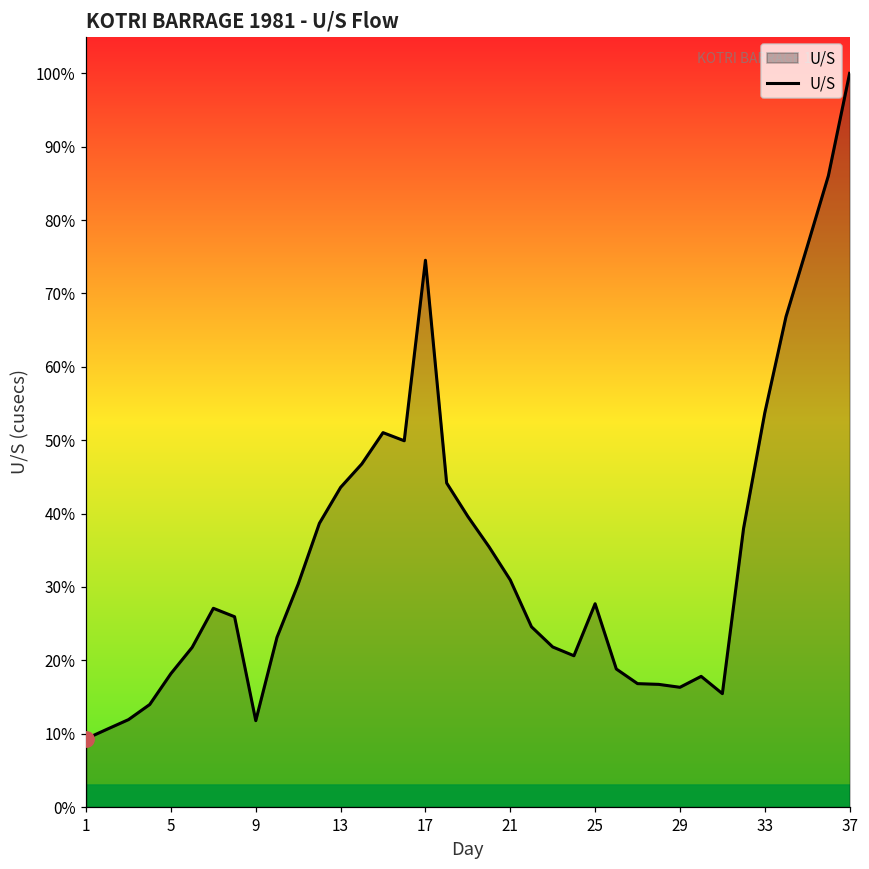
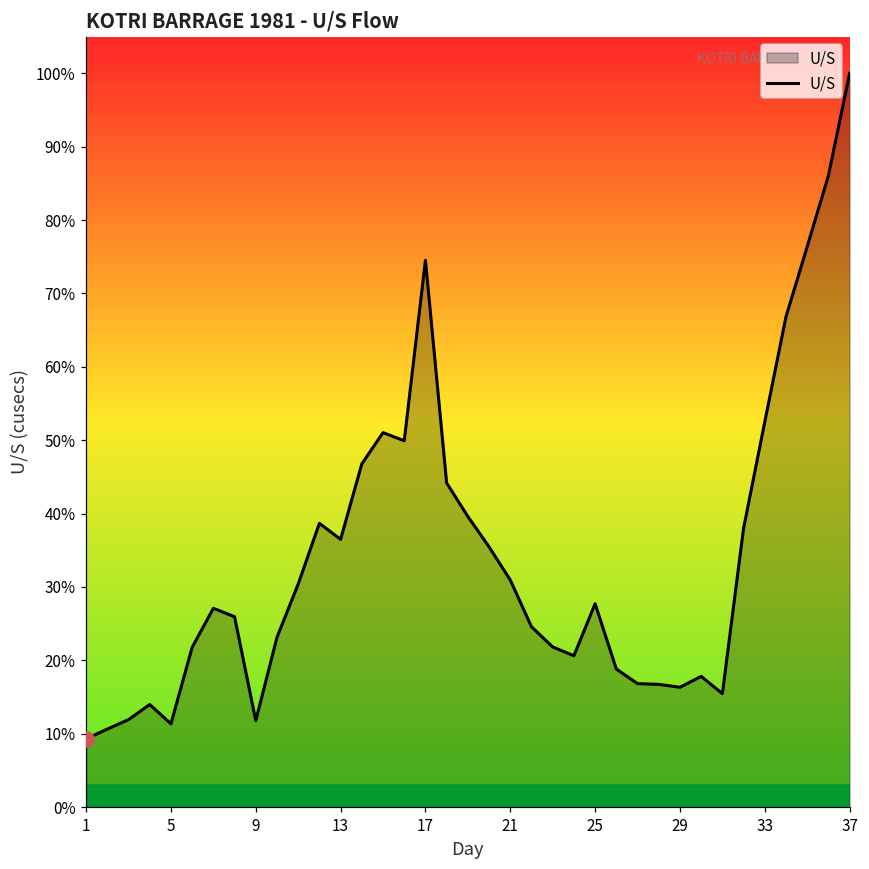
  {
    "U/S": {
-     "5": "18%",
+     "5": "11%",
      "9": "12%",
-     "13": "44%",
+     "13": "36%",
      "17": "75%",
      "21": "31%",
      "25": "28%",
      "29": "16%",
-     "33": "54%"
+     "33": "53%"
    }
  }
